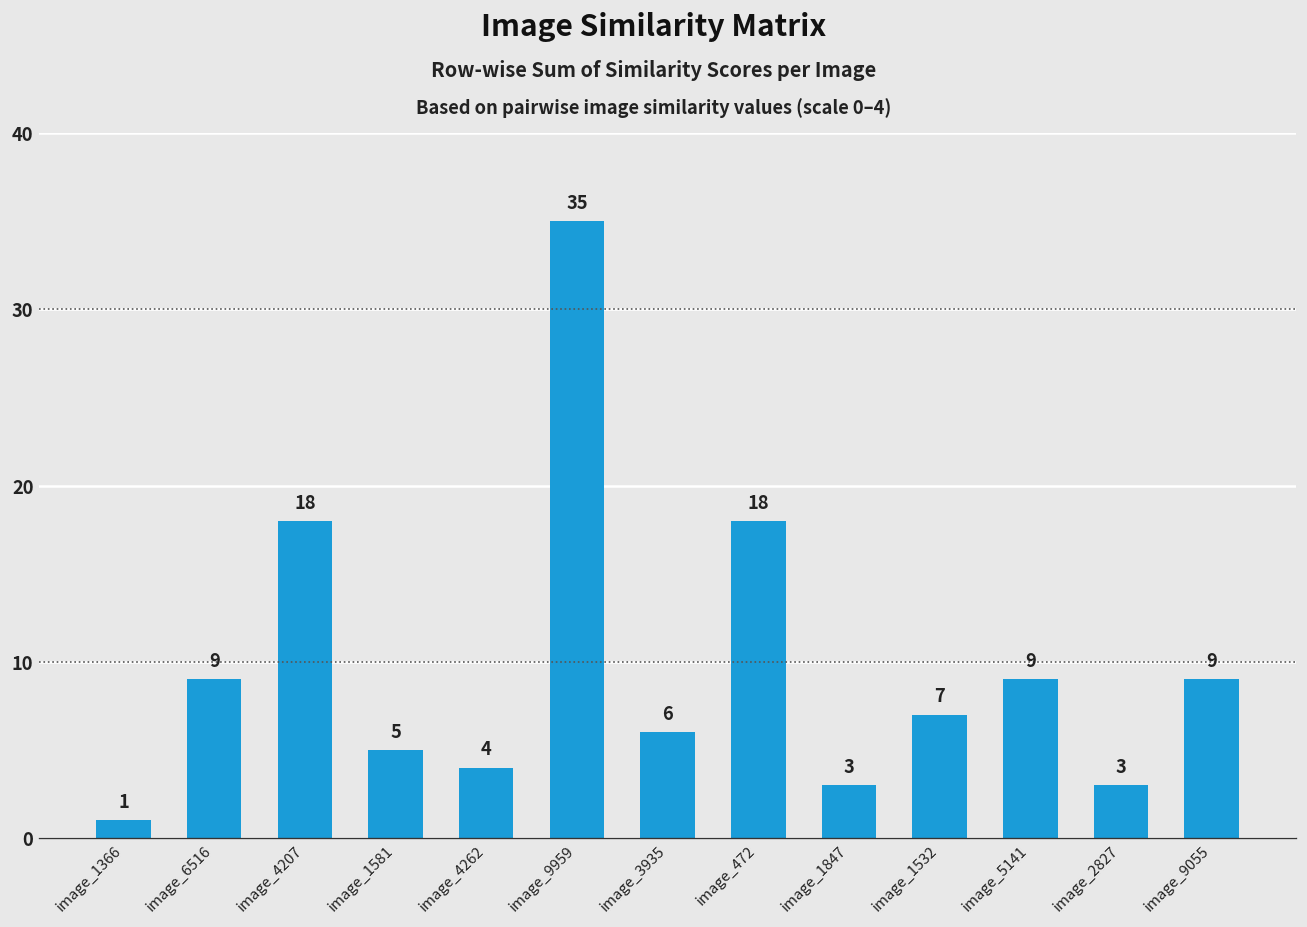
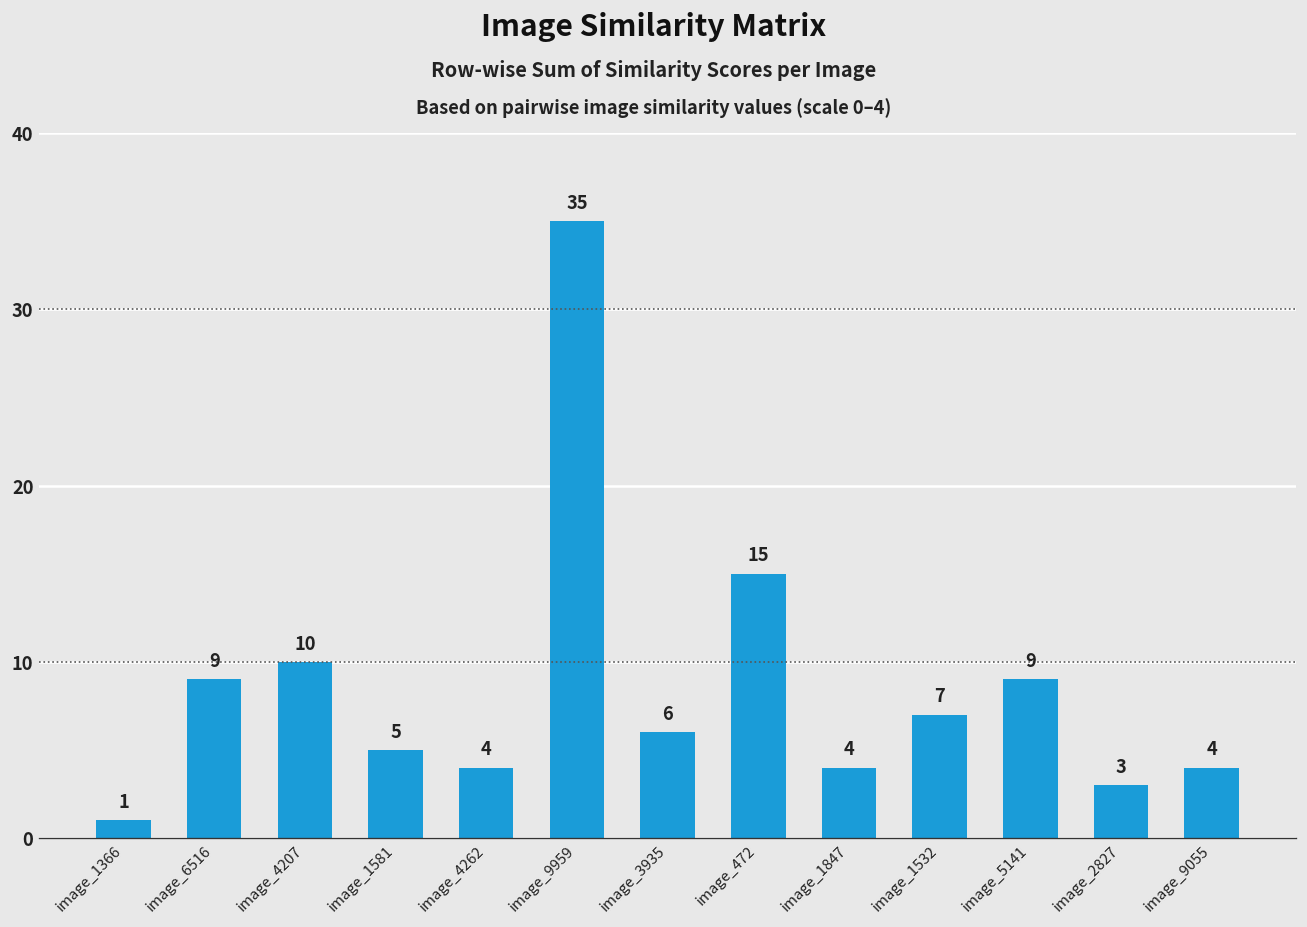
  {
    "image_1366": 1,
    "image_6516": 9,
-   "image_4207": 18,
+   "image_4207": 10,
    "image_1581": 5,
    "image_4262": 4,
    "image_9959": 35,
    "image_3935": 6,
-   "image_472": 18,
-   "image_1847": 3,
+   "image_472": 15,
+   "image_1847": 4,
    "image_1532": 7,
    "image_5141": 9,
    "image_2827": 3,
-   "image_9055": 9
+   "image_9055": 4
  }
